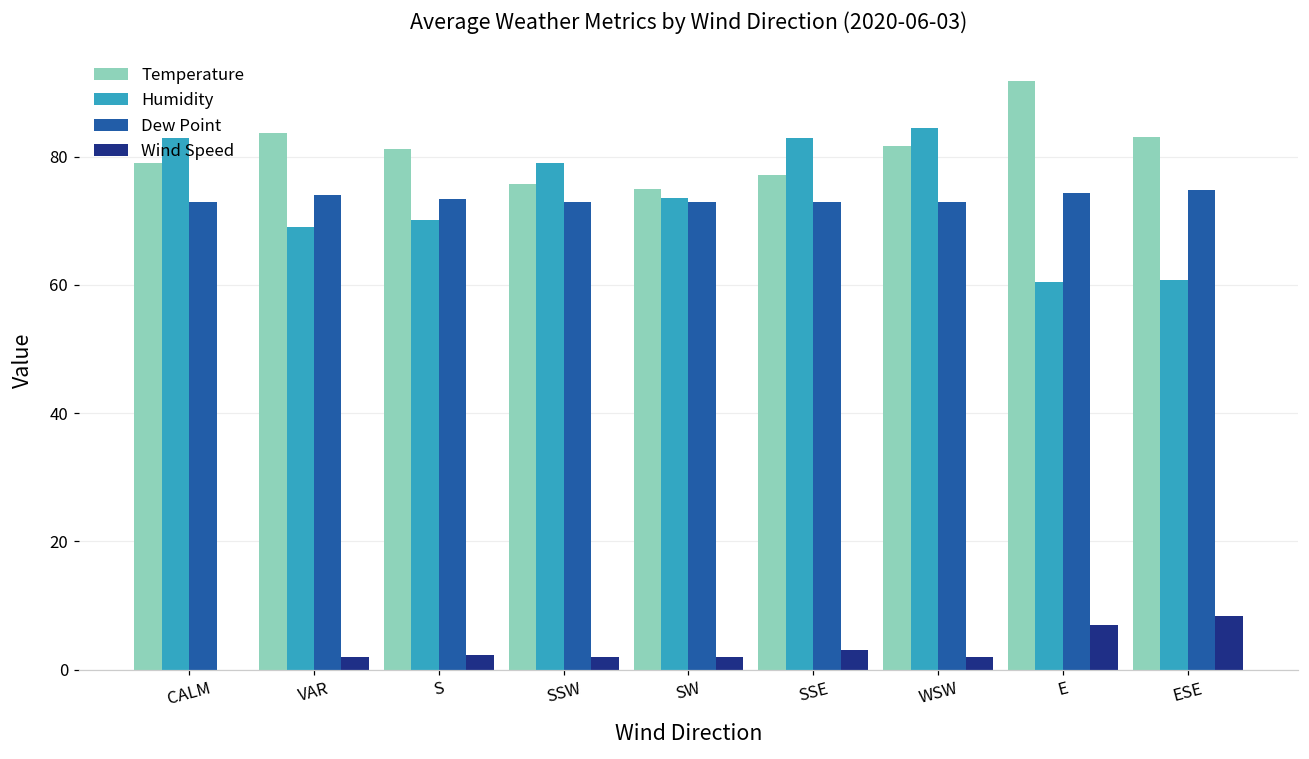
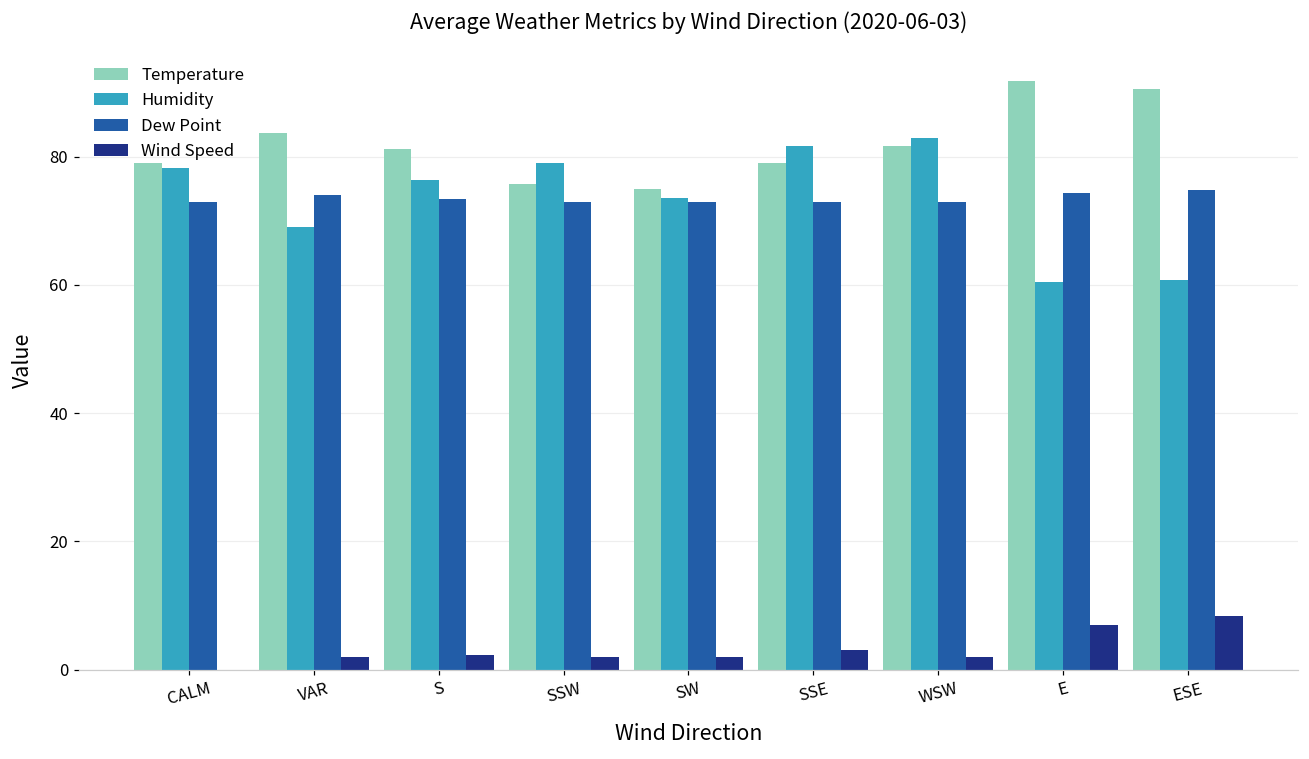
  {
    "Temperature": {
      "CALM": 79,
      "VAR": 84,
      "S": 81,
      "SSW": 76,
      "SW": 75,
-     "SSE": 77,
+     "SSE": 79,
      "WSW": 82,
      "E": 92,
-     "ESE": 83
+     "ESE": 91
    },
    "Humidity": {
-     "CALM": 83,
+     "CALM": 78,
      "VAR": 69,
-     "S": 70,
+     "S": 76,
      "SSW": 79,
      "SW": 74,
-     "SSE": 83,
-     "WSW": 85,
+     "SSE": 82,
+     "WSW": 83,
      "E": 60,
      "ESE": 61
    }
  }
